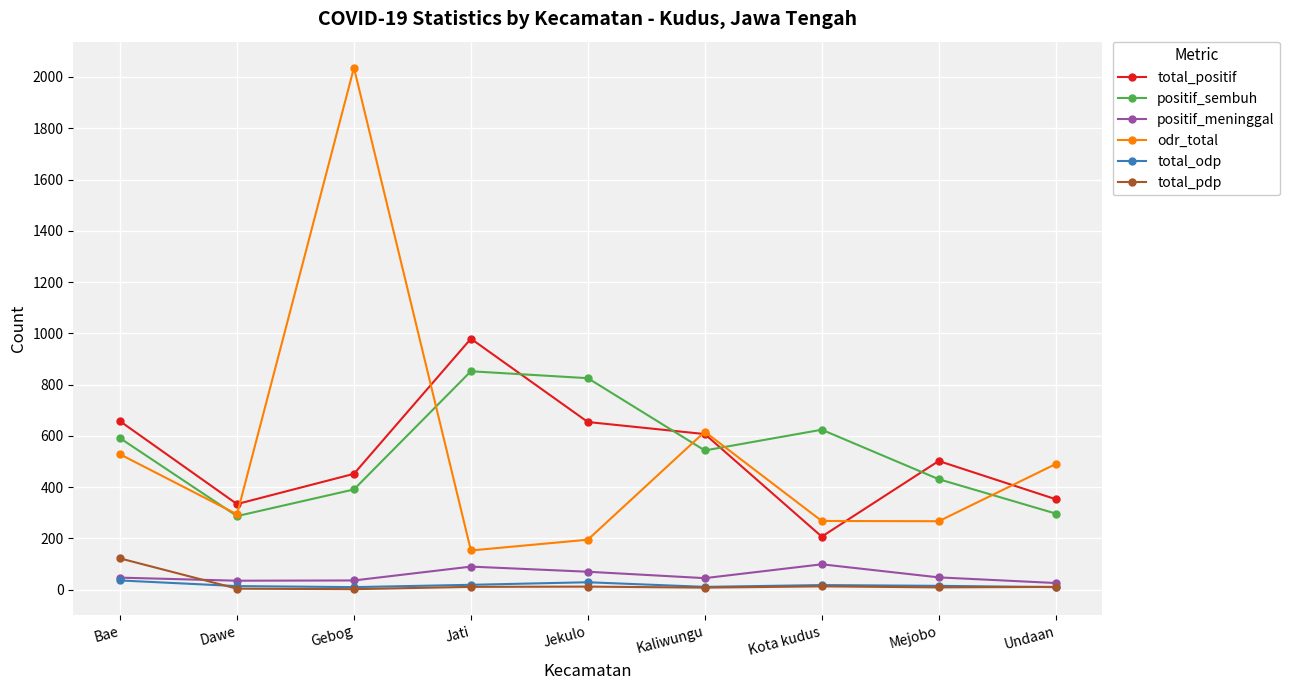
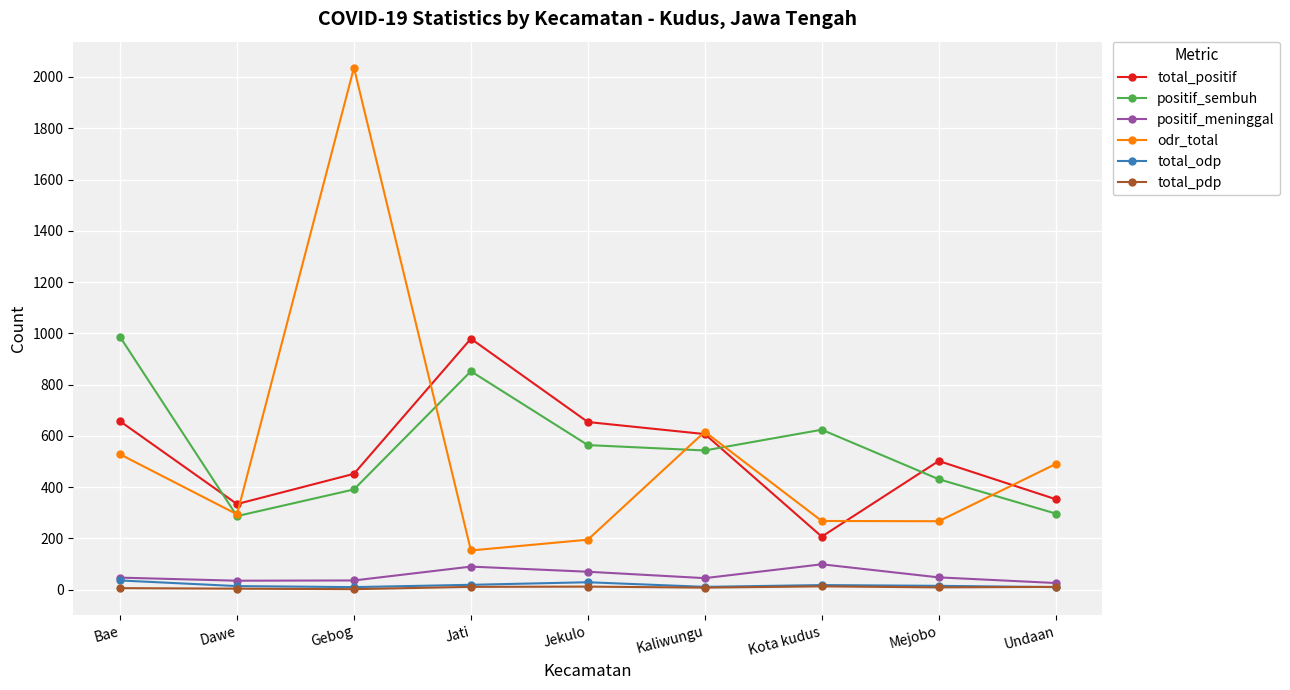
  {
    "total_positif": {
      "Bae": 660,
      "Dawe": 330,
      "Gebog": 450,
      "Jati": 980,
      "Jekulo": 650,
      "Kota kudus": 210,
      "Mejobo": 500,
      "Undaan": 350
    },
    "positif_sembuh": {
-     "Bae": 590,
+     "Bae": 990,
      "Gebog": 390,
      "Jati": 850,
-     "Jekulo": 830,
+     "Jekulo": 560,
      "Kaliwungu": 540,
      "Kota kudus": 620,
      "Mejobo": 430,
      "Undaan": 300
    },
    "positif_meninggal": {
      "Bae": 50,
      "Dawe": 40,
      "Gebog": 40,
      "Jati": 90,
      "Jekulo": 70,
      "Kaliwungu": 50,
      "Kota kudus": 100,
      "Mejobo": 50,
      "Undaan": 30
    },
    "odr_total": {
      "Bae": 530,
      "Gebog": 2040,
      "Jati": 150,
      "Jekulo": 200,
      "Kota kudus": 270,
      "Mejobo": 270,
      "Undaan": 490
    },
    "total_odp": {
      "Bae": 40,
      "Dawe": 10,
      "Jekulo": 30
    },
    "total_pdp": {
-     "Bae": 120,
+     "Bae": 10,
      "Dawe": 0,
      "Jekulo": 10
    }
  }
